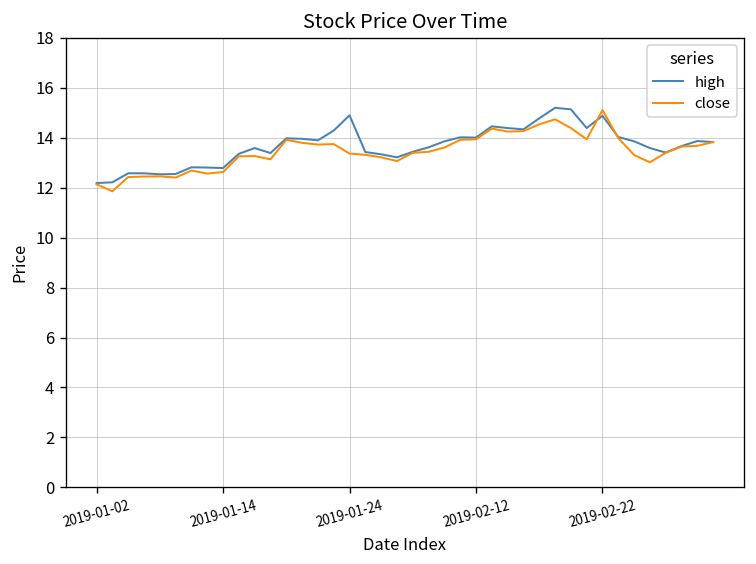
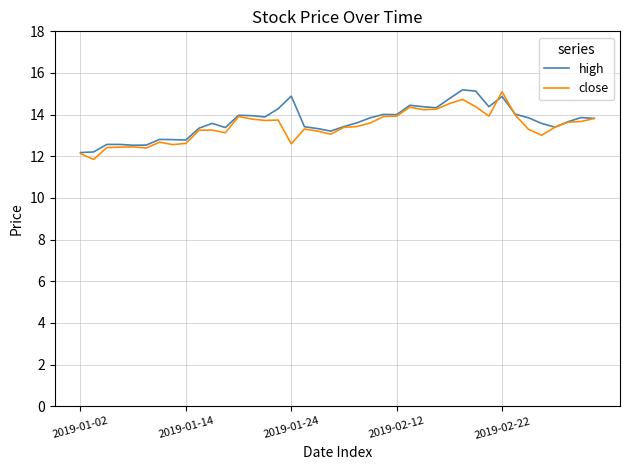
  {
    "high": {
      "2019-01-14": 12.8,
      "2019-01-24": 14.9,
      "2019-02-22": 14.9
    },
    "close": {
      "2019-01-14": 12.6,
-     "2019-01-24": 13.4,
+     "2019-01-24": 12.6,
      "2019-02-22": 15.1
    }
  }
